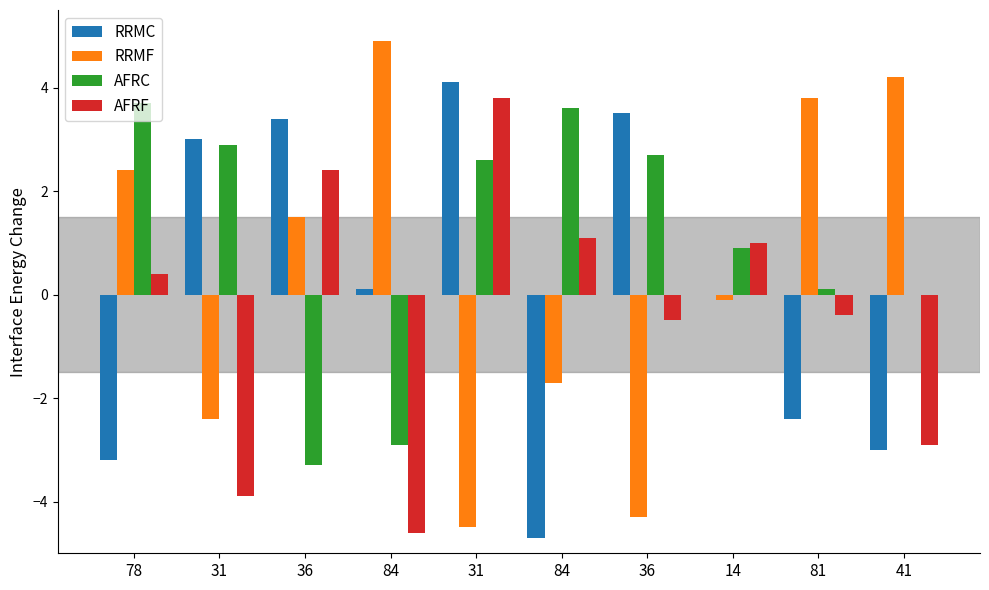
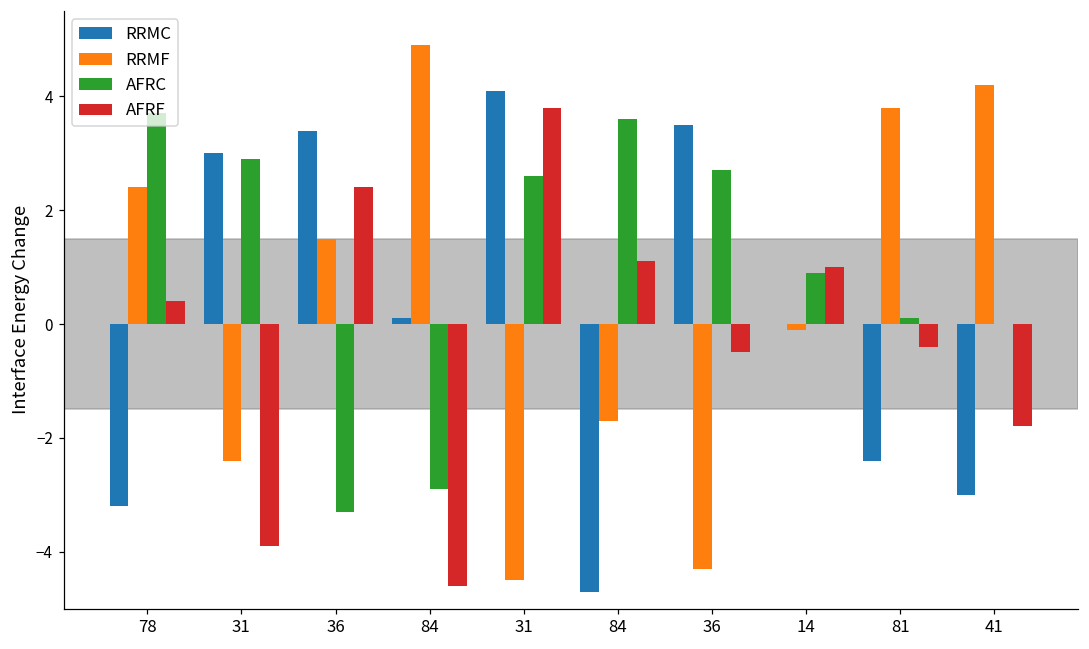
  {
    "RRMC": {
      "78": -3.2,
      "14": 0.0,
      "81": -2.4,
      "41": -3.0
    },
    "RRMF": {
      "78": 2.4,
      "14": -0.1,
      "81": 3.8,
      "41": 4.2
    },
    "AFRC": {
      "14": 0.9,
      "81": 0.1,
      "41": 0.0
    },
    "AFRF": {
      "78": 0.4,
      "14": 1.0,
      "81": -0.4,
-     "41": -2.9
+     "41": -1.8
    }
  }
